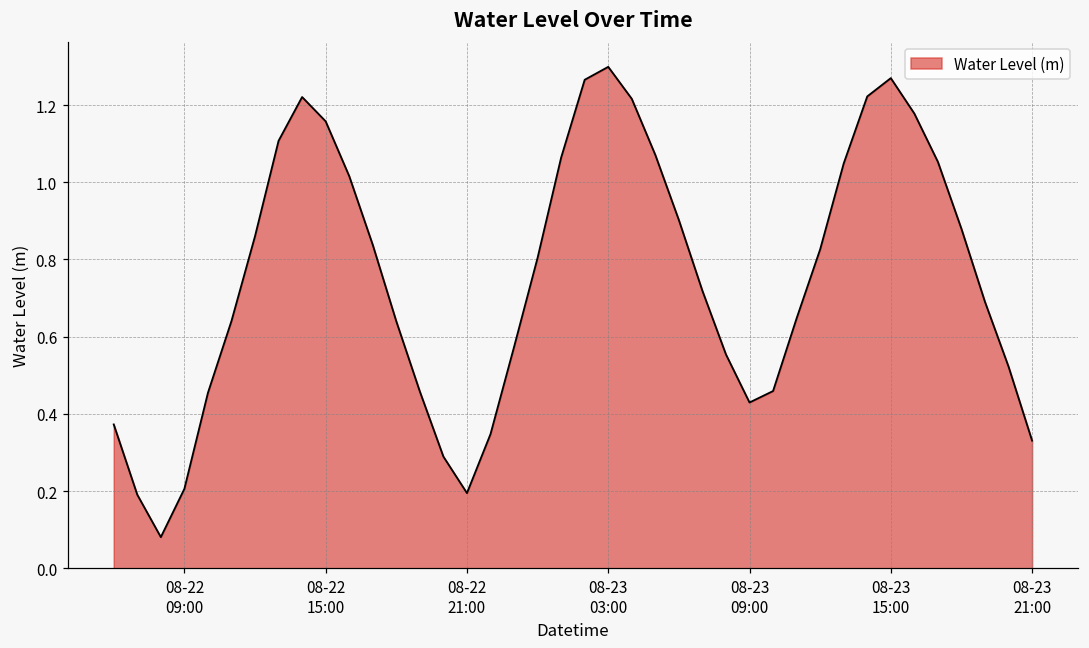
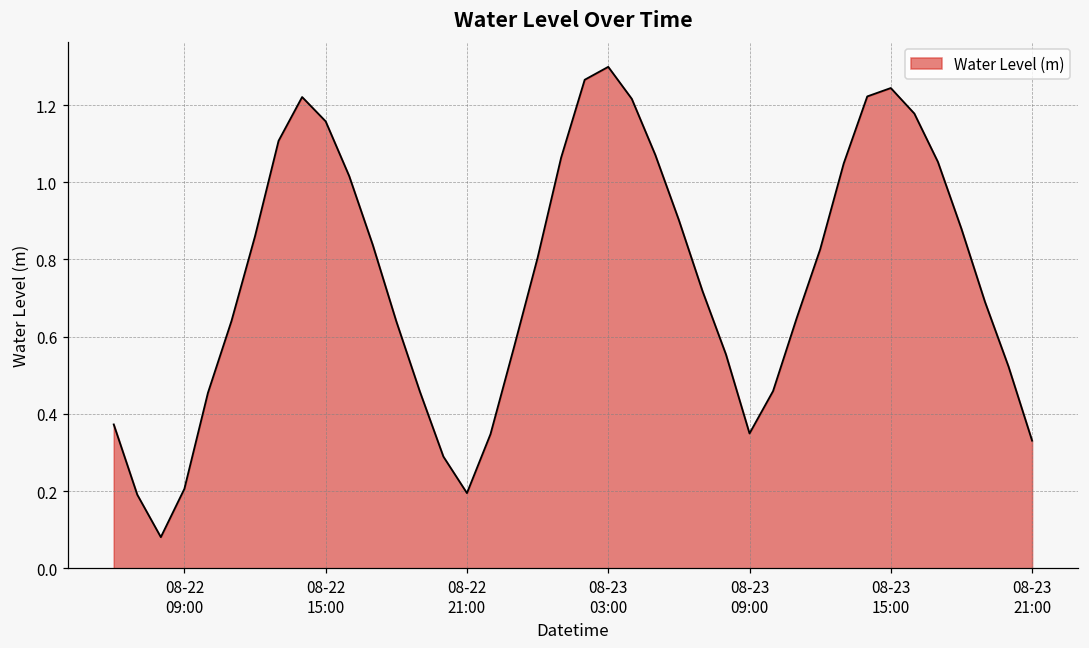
  {
    "08-22 09:00": 0.21,
    "08-22 15:00": 1.16,
    "08-22 21:00": 0.19,
    "08-23 03:00": 1.30,
-   "08-23 09:00": 0.43,
-   "08-23 15:00": 1.27,
+   "08-23 09:00": 0.35,
+   "08-23 15:00": 1.24,
    "08-23 21:00": 0.33
  }
